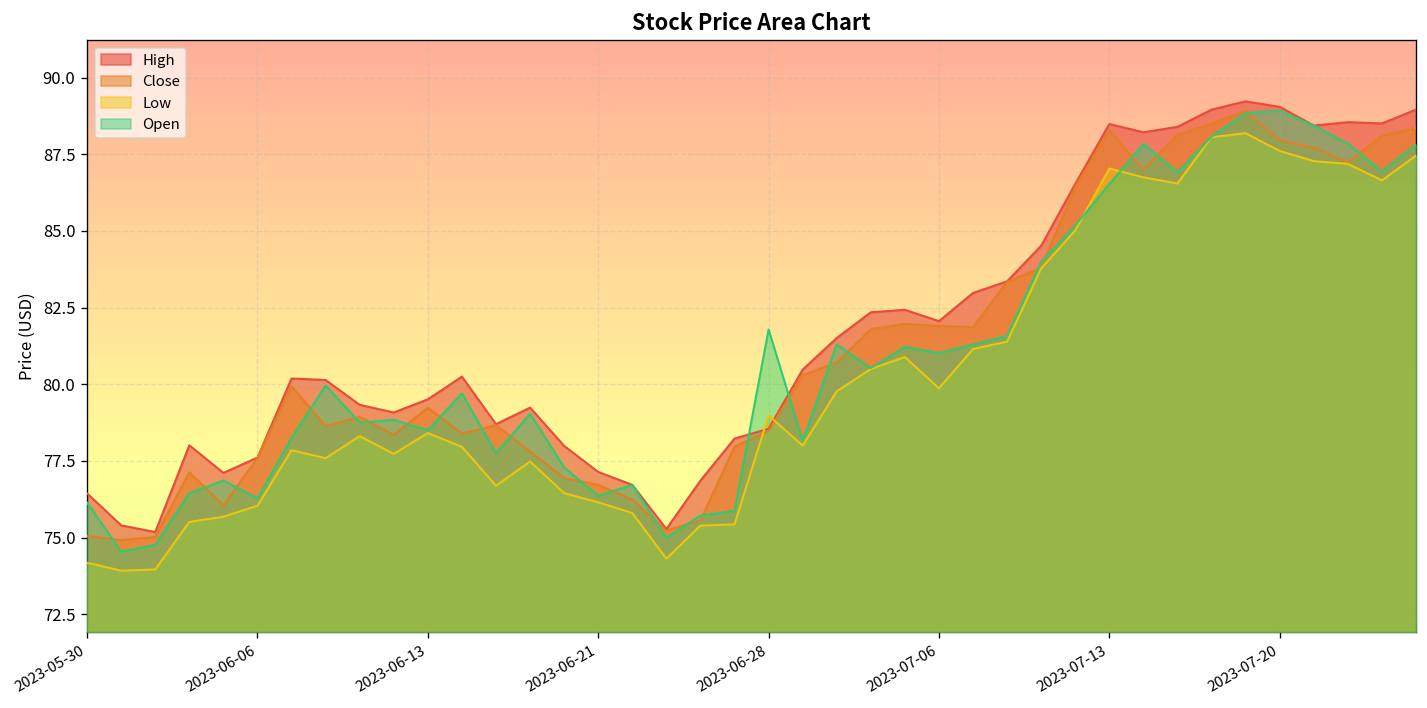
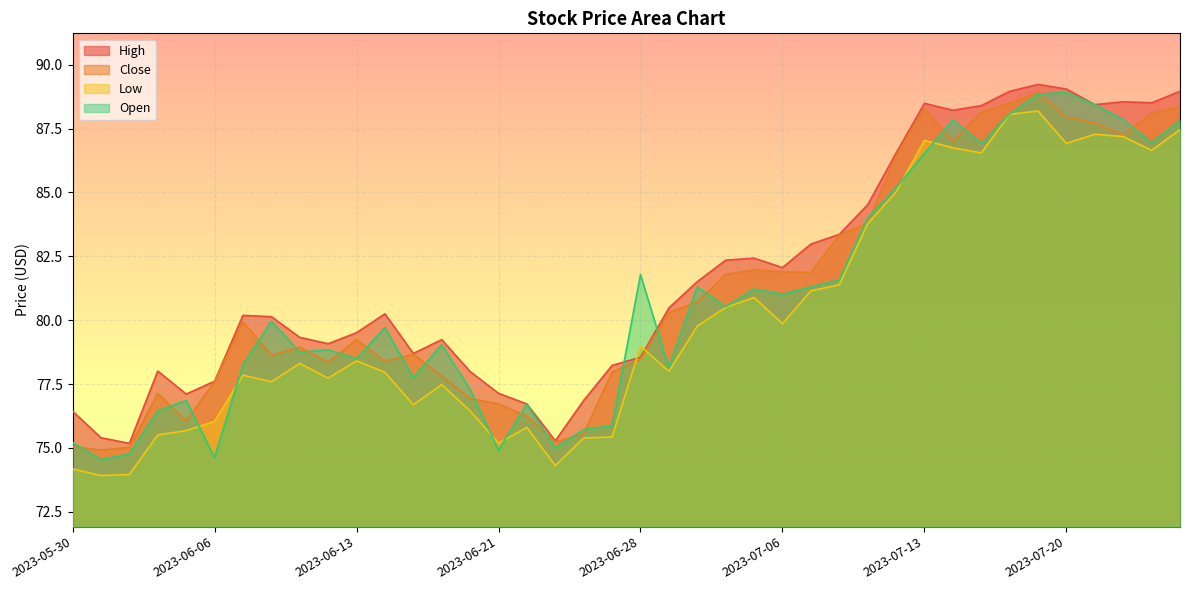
  {
    "Low": {
      "2023-05-30": 74.2,
      "2023-06-06": 76.0,
-     "2023-06-21": 76.2,
+     "2023-06-21": 75.2,
      "2023-06-28": 79.0,
      "2023-07-06": 79.9,
      "2023-07-13": 87.0,
-     "2023-07-20": 87.6
+     "2023-07-20": 86.9
    },
    "Open": {
-     "2023-05-30": 76.1,
-     "2023-06-06": 76.3,
-     "2023-06-21": 76.4,
+     "2023-05-30": 75.2,
+     "2023-06-06": 74.6,
+     "2023-06-21": 74.9,
      "2023-06-28": 81.8,
      "2023-07-06": 81.0,
      "2023-07-13": 86.5,
      "2023-07-20": 88.9
    }
  }
